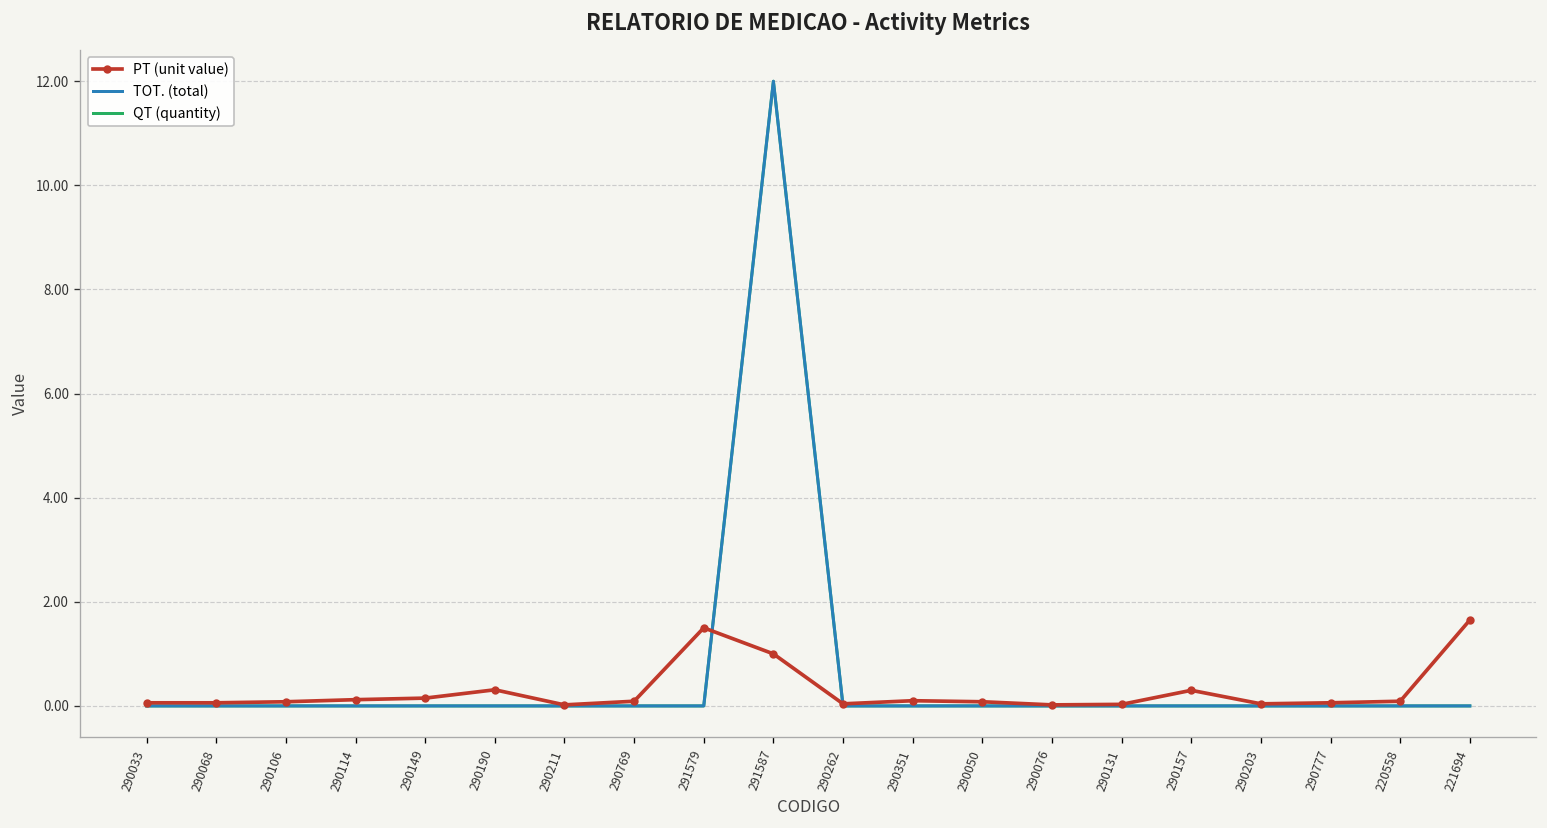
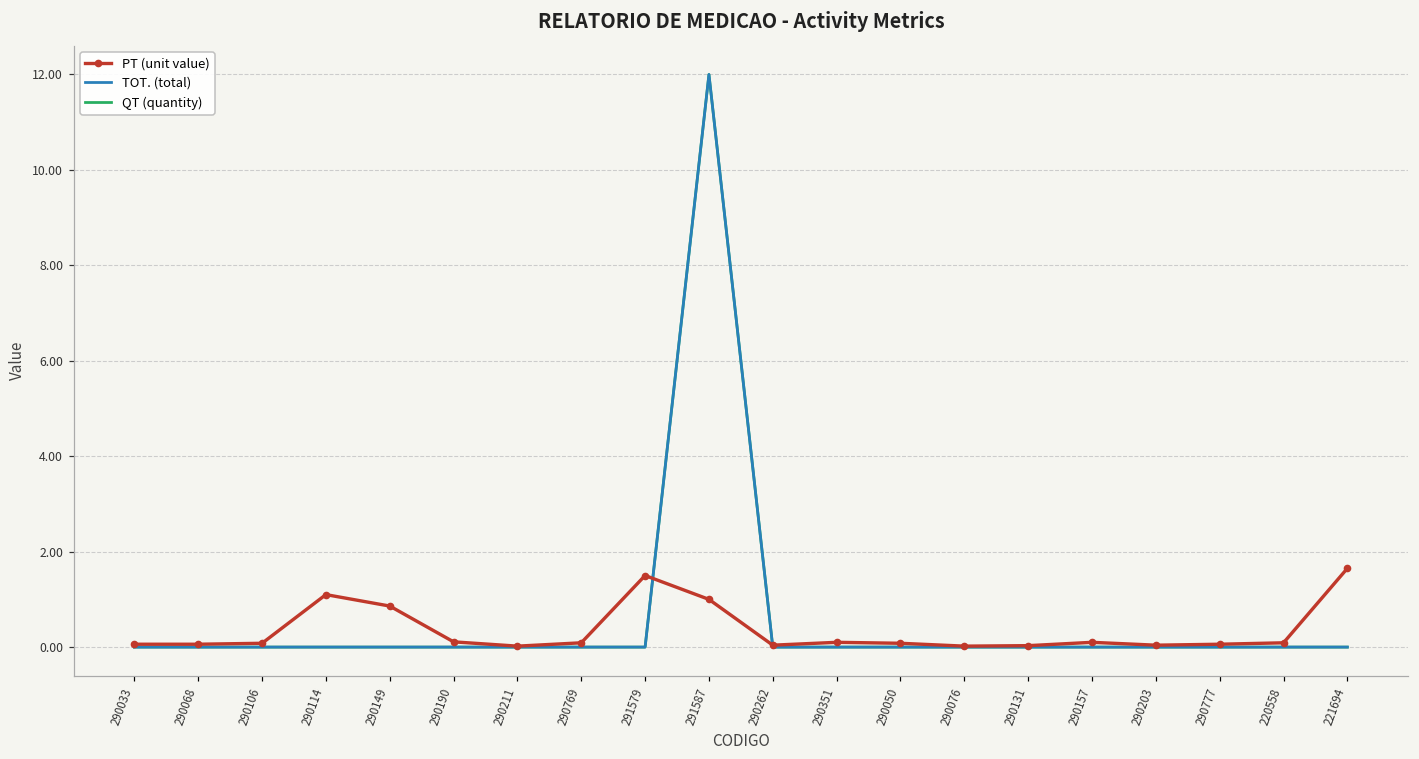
  {
    "PT (unit value)": {
      "290033": 0.1,
      "290068": 0.1,
      "290106": 0.1,
-     "290114": 0.1,
-     "290149": 0.2,
-     "290190": 0.3,
+     "290114": 1.1,
+     "290149": 0.9,
+     "290190": 0.1,
      "290769": 0.1,
      "291579": 1.5,
      "291587": 1.0,
      "290351": 0.1,
      "290050": 0.1,
-     "290157": 0.3,
+     "290157": 0.1,
      "290777": 0.1,
      "220558": 0.1,
      "221694": 1.7
    },
    "QT (quantity)": {
      "290033": 0.0,
      "290068": 0.0,
      "290106": 0.0,
      "290114": 0.0,
      "290149": 0.0,
      "290190": 0.0,
      "290769": 0.0,
      "291579": 0.0,
      "291587": 12.0,
      "290351": 0.0,
      "290050": 0.0,
      "290157": 0.0,
      "290777": 0.0,
      "220558": 0.0,
      "221694": 0.0
    }
  }
